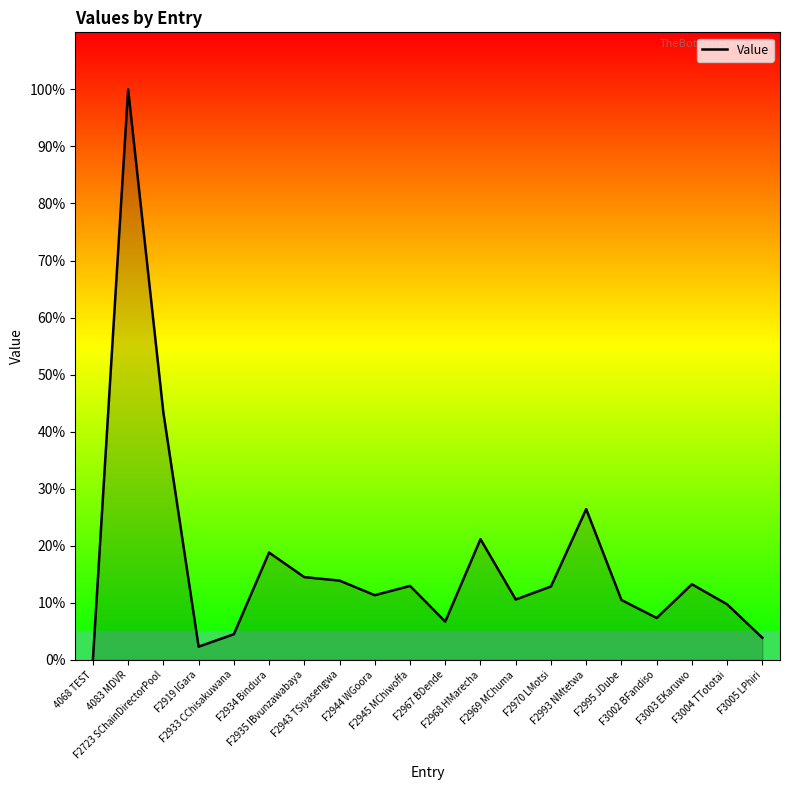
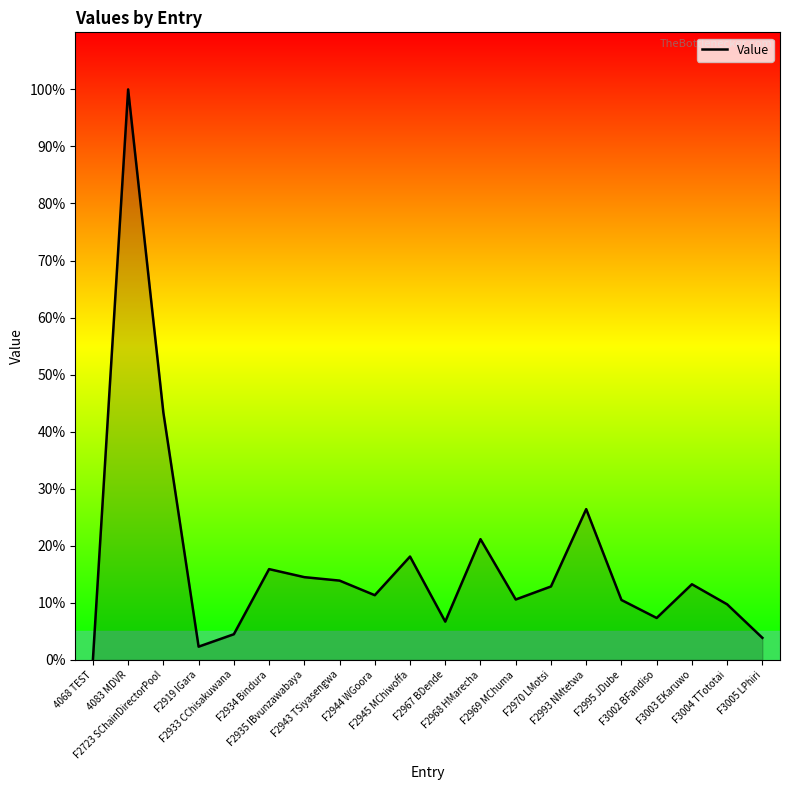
  {
    "4083 MDVR": "100%",
    "F2723 SChainDirectorPool": "43%",
-   "F2934 Bindura": "19%",
+   "F2934 Bindura": "16%",
    "F2935 IBvunzawabaya": "14%",
    "F2943 TSiyasengwa": "14%",
    "F2944 WGoora": "11%",
-   "F2945 MChiwoffa": "13%",
+   "F2945 MChiwoffa": "18%",
    "F2967 BDende": "7%",
    "F2968 HMarecha": "21%",
    "F2969 MChuma": "11%",
    "F2970 LMotsi": "13%",
    "F2993 NMtetwa": "26%",
    "F2995 JDube": "10%",
    "F3002 BFandiso": "7%",
    "F3003 EKaruwo": "13%",
    "F3004 TTototai": "10%"
  }
